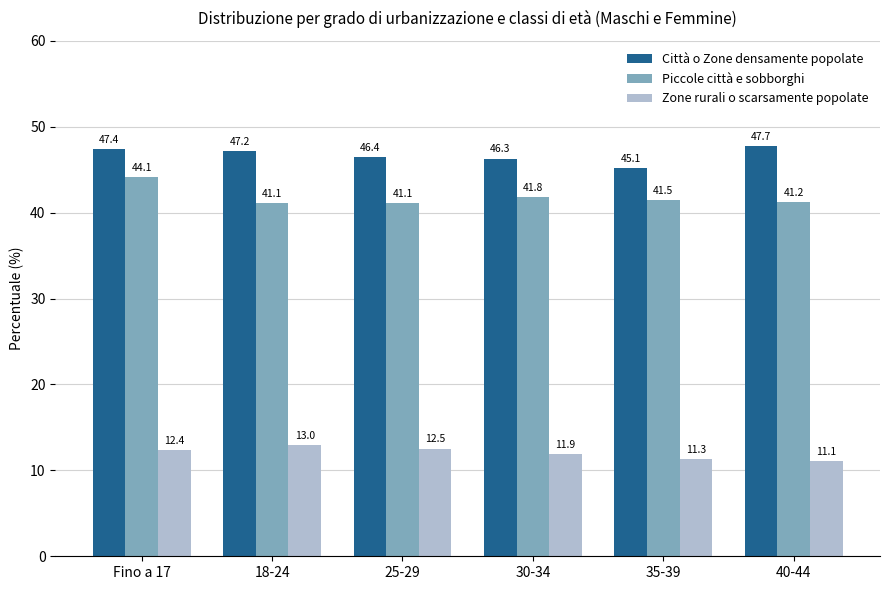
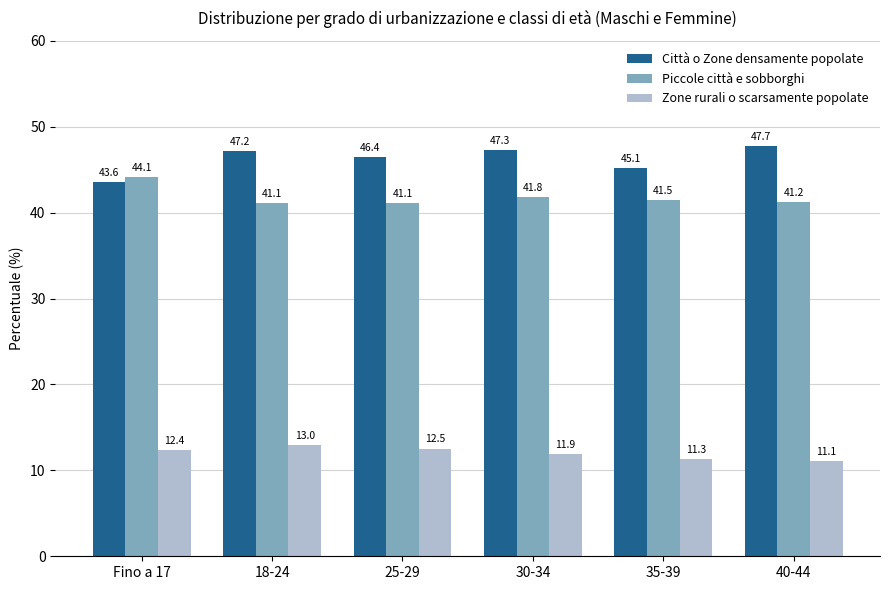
  {
    "Città o Zone densamente popolate": {
-     "Fino a 17": 47.4,
+     "Fino a 17": 43.6,
      "18-24": 47.2,
      "25-29": 46.4,
-     "30-34": 46.3,
+     "30-34": 47.3,
      "35-39": 45.1,
      "40-44": 47.7
    }
  }
